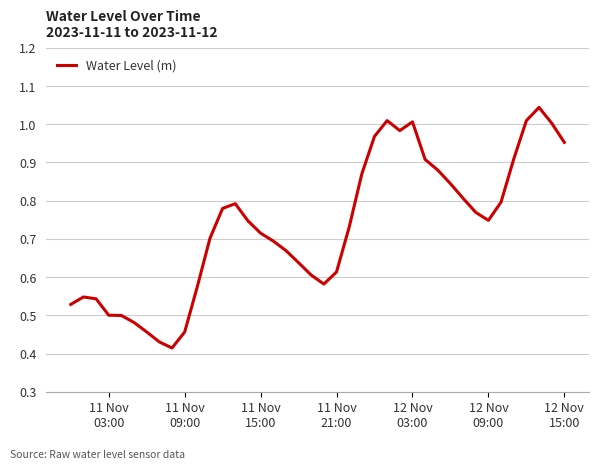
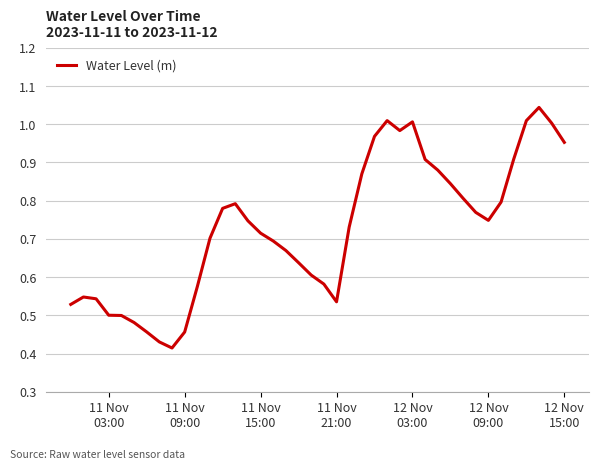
  {
    "11 Nov 03:00": 0.50,
    "11 Nov 09:00": 0.46,
    "11 Nov 15:00": 0.72,
-   "11 Nov 21:00": 0.61,
+   "11 Nov 21:00": 0.54,
    "12 Nov 03:00": 1.01,
    "12 Nov 09:00": 0.75,
    "12 Nov 15:00": 0.95
  }
